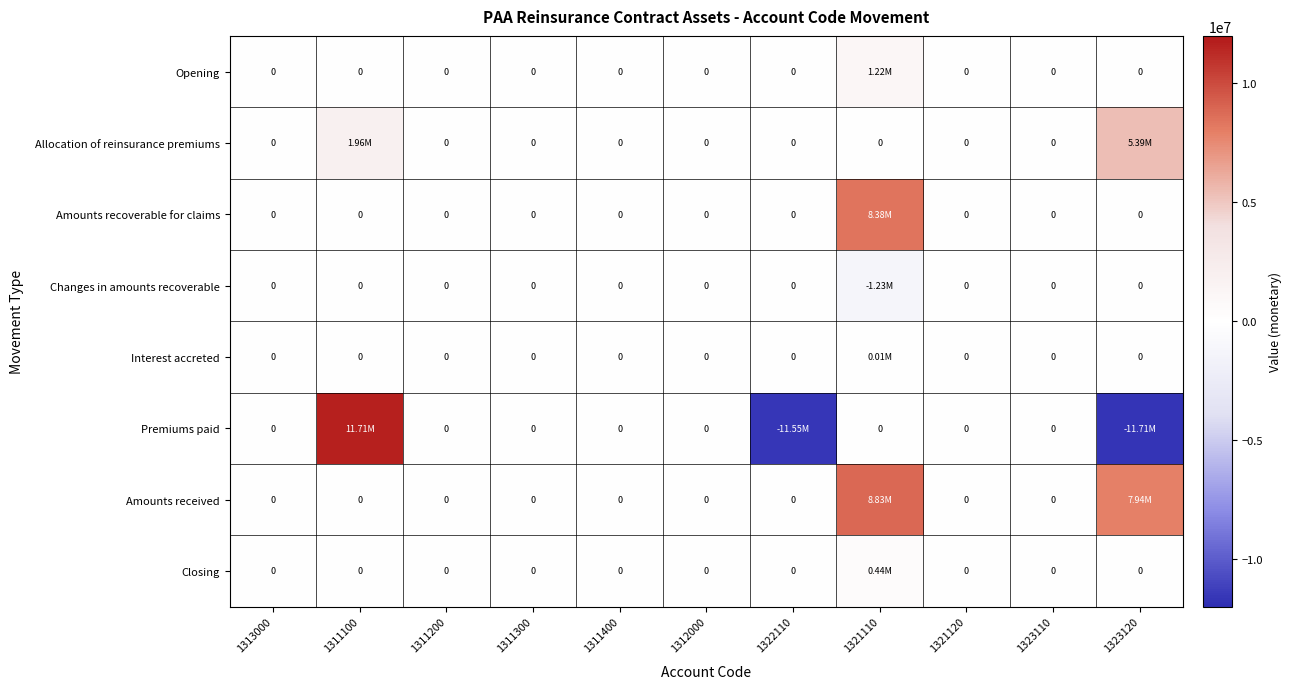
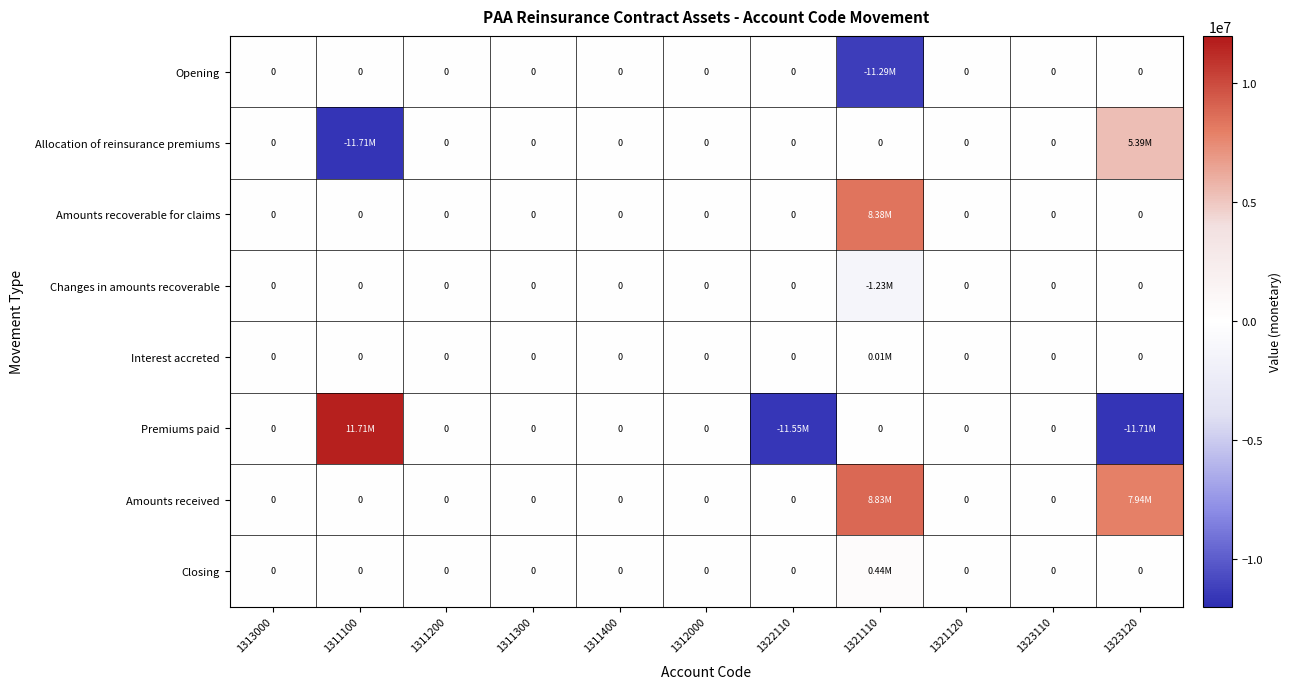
  {
    "Opening": {
      "1313000": "0",
      "1311100": "0",
      "1311200": "0",
      "1311300": "0",
      "1311400": "0",
      "1312000": "0",
      "1322110": "0",
-     "1321110": "1.22M",
+     "1321110": "-11.29M",
      "1321120": "0",
      "1323110": "0",
      "1323120": "0"
    },
    "Allocation of reinsurance premiums": {
      "1313000": "0",
-     "1311100": "1.96M",
+     "1311100": "-11.71M",
      "1311200": "0",
      "1311300": "0",
      "1311400": "0",
      "1312000": "0",
      "1322110": "0",
      "1321110": "0",
      "1321120": "0",
      "1323110": "0",
      "1323120": "5.39M"
    },
    "Amounts recoverable for claims": {
      "1313000": "0",
      "1311100": "0",
      "1311200": "0",
      "1311300": "0",
      "1311400": "0",
      "1312000": "0",
      "1322110": "0",
      "1321110": "8.38M",
      "1321120": "0",
      "1323110": "0",
      "1323120": "0"
    },
    "Changes in amounts recoverable": {
      "1313000": "0",
      "1311100": "0",
      "1311200": "0",
      "1311300": "0",
      "1311400": "0",
      "1312000": "0",
      "1322110": "0",
      "1321110": "-1.23M",
      "1321120": "0",
      "1323110": "0",
      "1323120": "0"
    },
    "Interest accreted": {
      "1313000": "0",
      "1311100": "0",
      "1311200": "0",
      "1311300": "0",
      "1311400": "0",
      "1312000": "0",
      "1322110": "0",
      "1321110": "0.01M",
      "1321120": "0",
      "1323110": "0",
      "1323120": "0"
    },
    "Premiums paid": {
      "1313000": "0",
      "1311100": "11.71M",
      "1311200": "0",
      "1311300": "0",
      "1311400": "0",
      "1312000": "0",
      "1322110": "-11.55M",
      "1321110": "0",
      "1321120": "0",
      "1323110": "0",
      "1323120": "-11.71M"
    },
    "Amounts received": {
      "1313000": "0",
      "1311100": "0",
      "1311200": "0",
      "1311300": "0",
      "1311400": "0",
      "1312000": "0",
      "1322110": "0",
      "1321110": "8.83M",
      "1321120": "0",
      "1323110": "0",
      "1323120": "7.94M"
    },
    "Closing": {
      "1313000": "0",
      "1311100": "0",
      "1311200": "0",
      "1311300": "0",
      "1311400": "0",
      "1312000": "0",
      "1322110": "0",
      "1321110": "0.44M",
      "1321120": "0",
      "1323110": "0",
      "1323120": "0"
    }
  }
